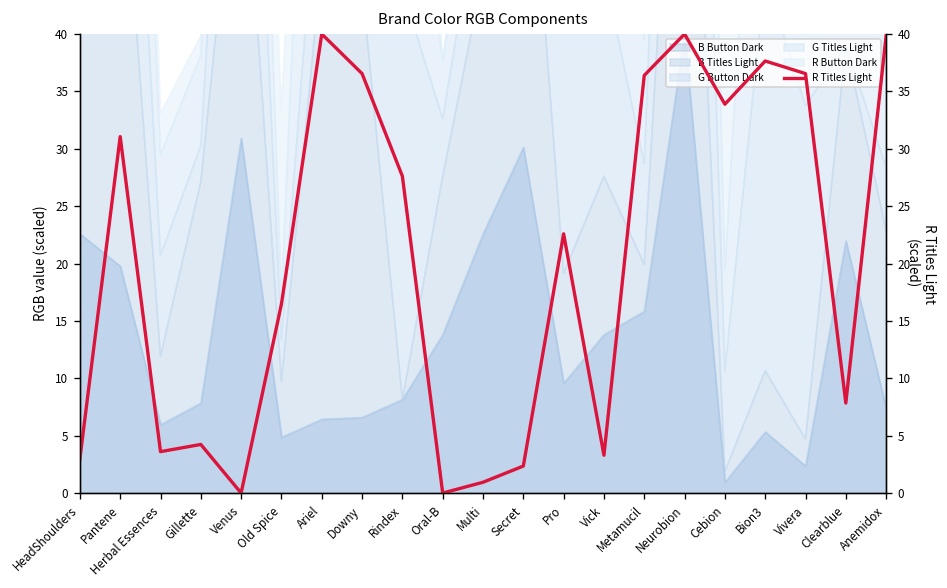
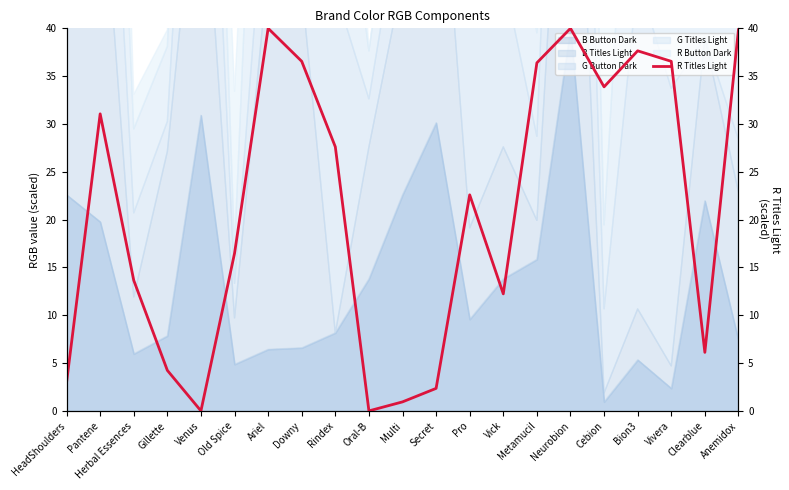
  {
    "R Titles Light": {
      "HeadShoulders": 3,
      "Pantene": 31,
-     "Herbal Essences": 4,
+     "Herbal Essences": 14,
      "Gillette": 4,
      "Venus": 0,
      "Old Spice": 16,
      "Ariel": 40,
      "Downy": 37,
      "Rindex": 28,
      "Oral-B": 0,
      "Multi": 1,
      "Secret": 2,
      "Pro": 23,
-     "Vick": 3,
+     "Vick": 12,
      "Metamucil": 36,
      "Neurobion": 40,
      "Cebion": 34,
-     "Clearblue": 8,
+     "Clearblue": 6,
      "Anemidox": 40
    }
  }
